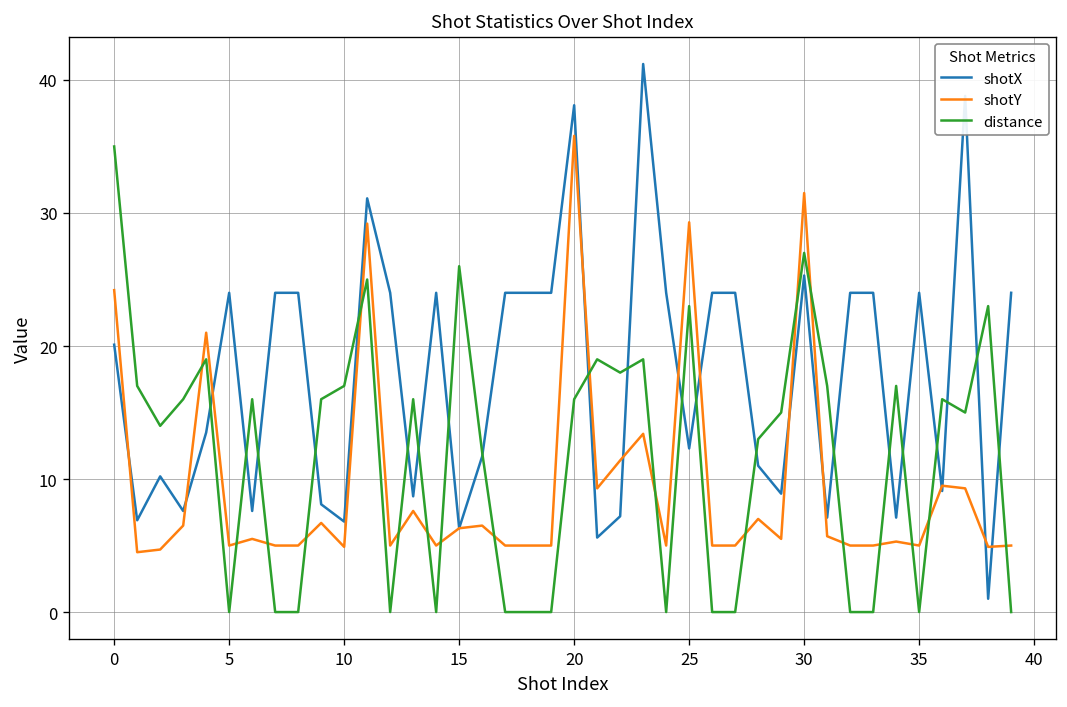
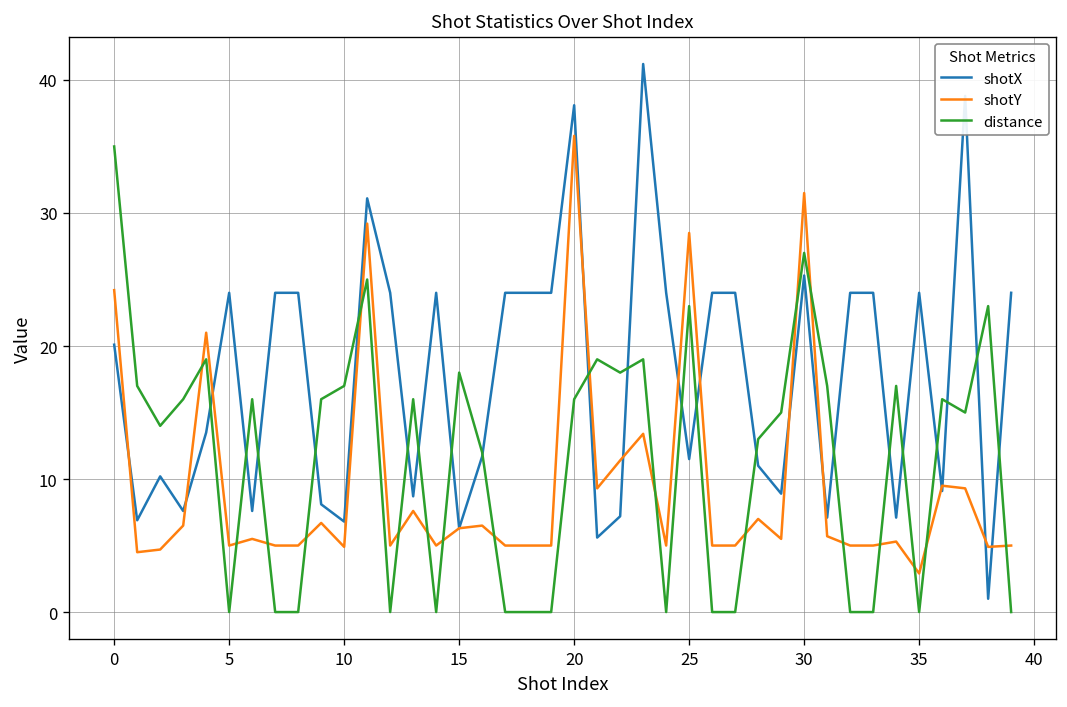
  {
    "shotX": {
      "0": 20.1,
      "5": 24.0,
      "10": 6.8,
      "20": 38.1,
-     "25": 12.3,
+     "25": 11.5,
      "30": 25.3,
      "35": 24.0
    },
    "shotY": {
      "0": 24.2,
      "5": 5.0,
      "10": 4.9,
      "20": 35.8,
-     "25": 29.3,
+     "25": 28.5,
      "30": 31.5,
-     "35": 5.0
+     "35": 2.9
    },
    "distance": {
      "0": 35,
      "5": 0,
      "10": 17,
-     "15": 26,
+     "15": 18,
      "20": 16,
      "25": 23,
      "30": 27,
      "35": 0
    }
  }
